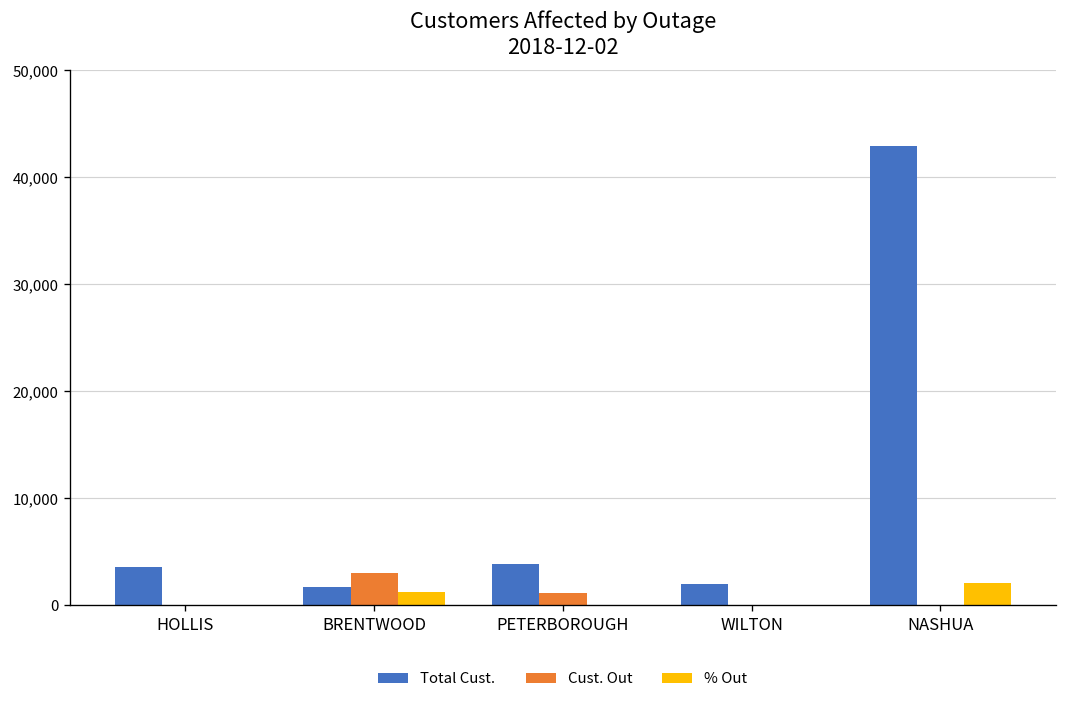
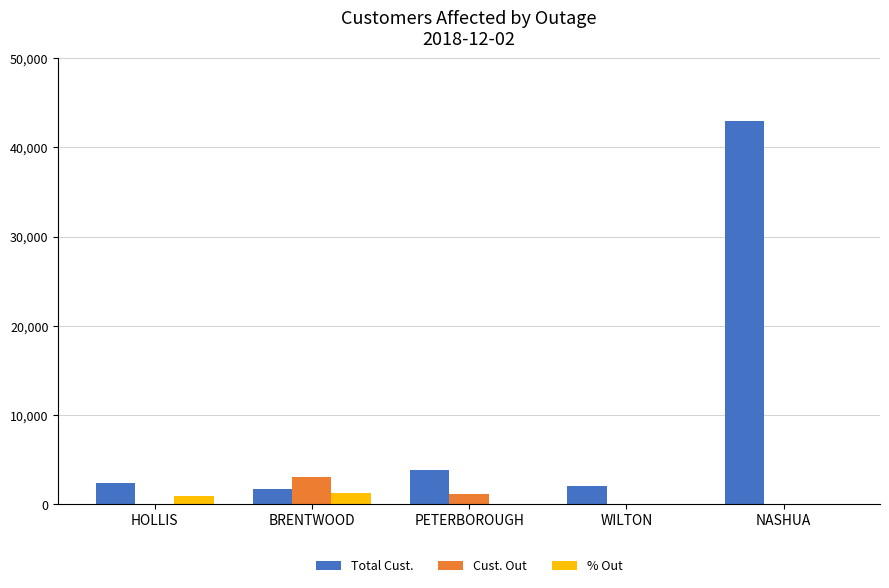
  {
    "Total Cust.": {
-     "HOLLIS": "4,000",
+     "HOLLIS": "2,000",
      "BRENTWOOD": "2,000",
      "PETERBOROUGH": "4,000",
      "WILTON": "2,000",
      "NASHUA": "43,000"
    },
    "Cust. Out": {
      "BRENTWOOD": "3,000",
      "PETERBOROUGH": "1,000"
    },
    "% Out": {
-     "HOLLIS": "0",
+     "HOLLIS": "1,000",
      "BRENTWOOD": "1,000",
-     "NASHUA": "2,000"
+     "NASHUA": "0"
    }
  }
